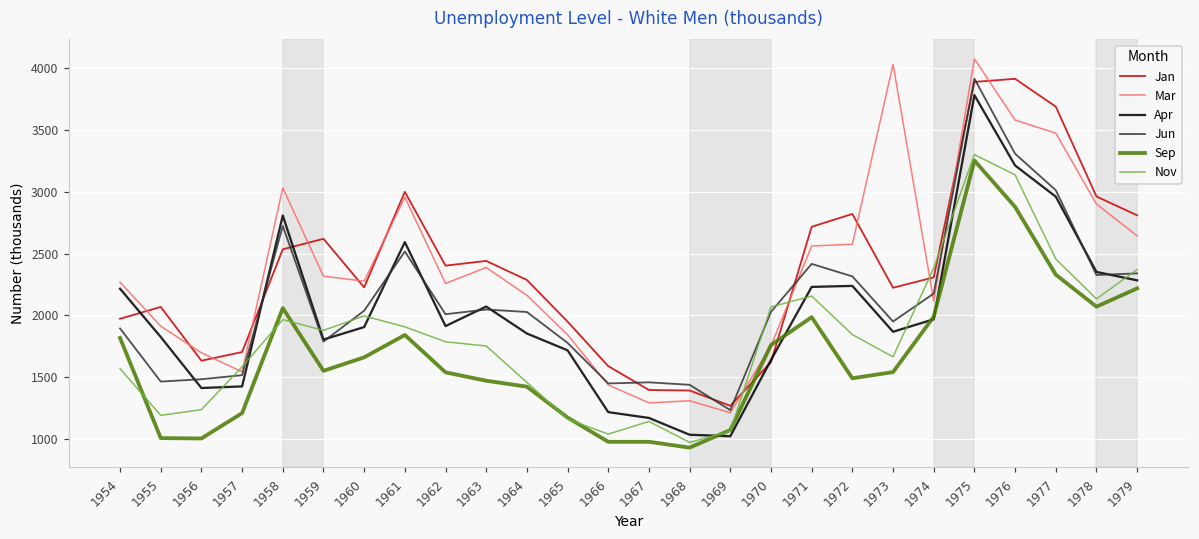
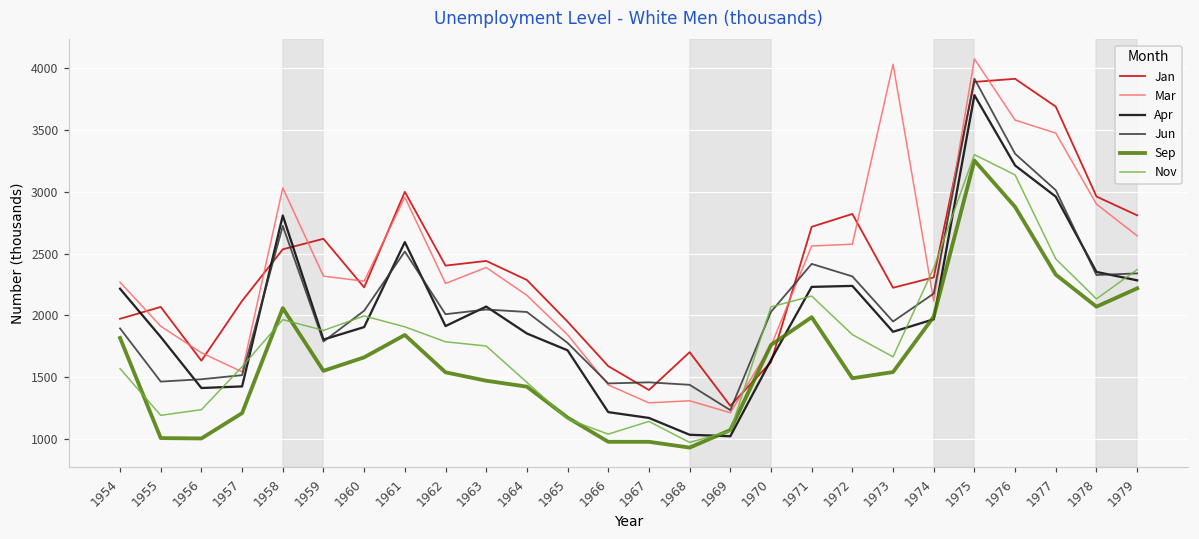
  {
    "Jan": {
      "1954": 1970,
      "1955": 2070,
      "1956": 1630,
-     "1957": 1700,
+     "1957": 2120,
      "1958": 2530,
      "1959": 2620,
      "1960": 2230,
      "1961": 3000,
      "1962": 2400,
      "1963": 2440,
      "1964": 2290,
      "1965": 1950,
      "1966": 1590,
      "1967": 1400,
-     "1968": 1390,
+     "1968": 1700,
      "1969": 1270,
      "1971": 2720,
      "1972": 2820,
      "1973": 2220,
      "1974": 2310,
      "1975": 3890,
      "1976": 3910,
      "1977": 3690,
      "1978": 2960,
      "1979": 2810
    },
    "Mar": {
      "1954": 2270,
      "1955": 1910,
      "1956": 1700,
      "1957": 1540,
      "1958": 3030,
      "1959": 2320,
      "1960": 2280,
      "1961": 2960,
      "1962": 2260,
      "1963": 2390,
      "1964": 2160,
      "1965": 1840,
      "1967": 1290,
      "1968": 1310,
      "1971": 2560,
      "1972": 2580,
      "1973": 4030,
      "1974": 2120,
      "1975": 4070,
      "1976": 3580,
      "1977": 3470,
      "1978": 2900,
      "1979": 2640
    },
    "Apr": {
      "1954": 2220,
      "1955": 1830,
      "1956": 1410,
      "1957": 1430,
      "1958": 2810,
      "1960": 1910,
      "1961": 2590,
      "1962": 1910,
      "1963": 2070,
      "1964": 1850,
      "1965": 1720,
      "1966": 1220,
      "1967": 1170,
      "1968": 1030,
      "1969": 1020,
      "1971": 2230,
      "1972": 2240,
      "1973": 1870,
      "1975": 3780,
      "1976": 3210,
      "1977": 2960,
      "1978": 2350,
      "1979": 2280
    },
    "Jun": {
      "1954": 1890,
      "1955": 1460,
      "1956": 1480,
      "1957": 1520,
      "1958": 2720,
      "1960": 2040,
      "1961": 2520,
      "1962": 2010,
      "1963": 2050,
      "1964": 2030,
      "1965": 1780,
      "1967": 1460,
      "1968": 1440,
      "1970": 2030,
      "1971": 2420,
      "1972": 2320,
      "1973": 1950,
      "1974": 2180,
      "1975": 3910,
      "1976": 3310,
      "1977": 3010,
      "1978": 2330,
      "1979": 2340
    },
    "Sep": {
      "1954": 1820,
      "1955": 1010,
      "1956": 1000,
      "1957": 1210,
      "1958": 2060,
      "1959": 1550,
      "1960": 1660,
      "1961": 1840,
      "1962": 1540,
      "1963": 1470,
      "1964": 1420,
      "1966": 980,
      "1967": 980,
      "1968": 930,
      "1971": 1990,
      "1972": 1490,
      "1973": 1540,
      "1975": 3250,
      "1976": 2880,
      "1977": 2330,
      "1978": 2070,
      "1979": 2220
    },
    "Nov": {
      "1954": 1570,
      "1955": 1190,
      "1956": 1240,
      "1957": 1580,
      "1958": 1970,
      "1959": 1880,
      "1960": 2000,
      "1961": 1910,
      "1962": 1790,
      "1963": 1750,
      "1964": 1460,
      "1966": 1040,
      "1967": 1140,
      "1968": 970,
      "1970": 2070,
      "1971": 2160,
      "1972": 1840,
      "1973": 1660,
      "1974": 2380,
      "1975": 3300,
      "1976": 3140,
      "1977": 2460,
      "1978": 2130,
      "1979": 2370
    }
  }
